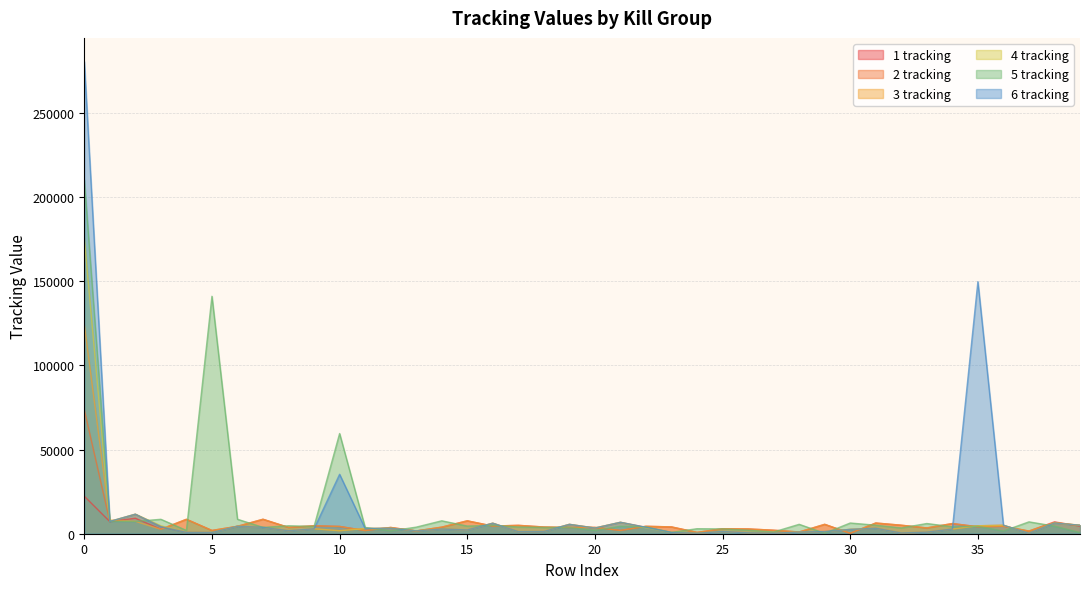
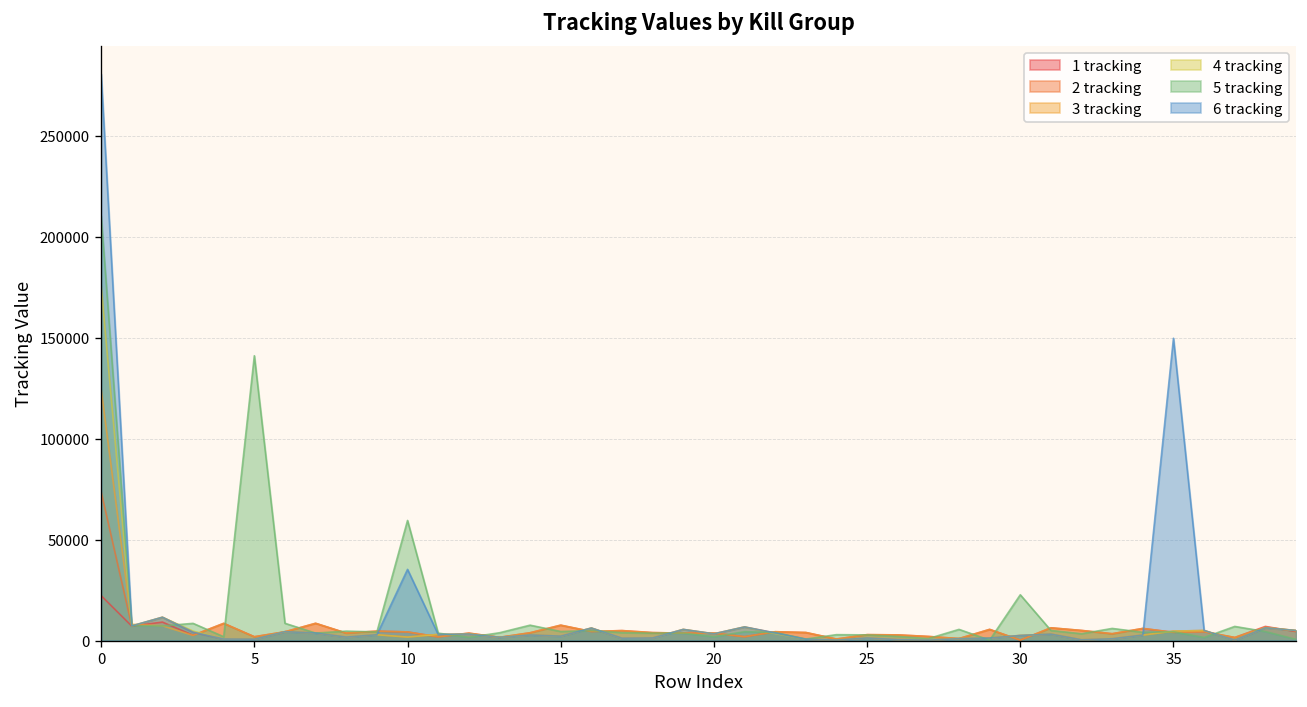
  {
    "5 tracking": {
      "0": 210000,
      "5": 141000,
      "10": 60000,
      "15": 5000,
-     "30": 6000
+     "30": 23000
    },
    "6 tracking": {
      "0": 281000,
      "10": 35000,
      "35": 150000
    }
  }
